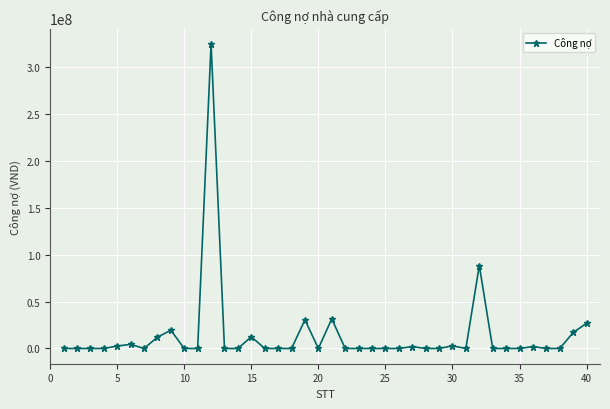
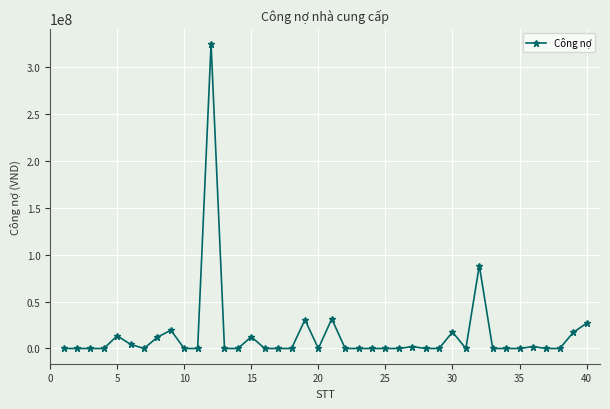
  {
-   "5": 0,
+   "5": 10000000,
    "10": 0,
    "15": 10000000,
    "20": 0,
    "25": 0,
-   "30": 0,
+   "30": 20000000,
    "35": 0,
    "40": 30000000
  }
